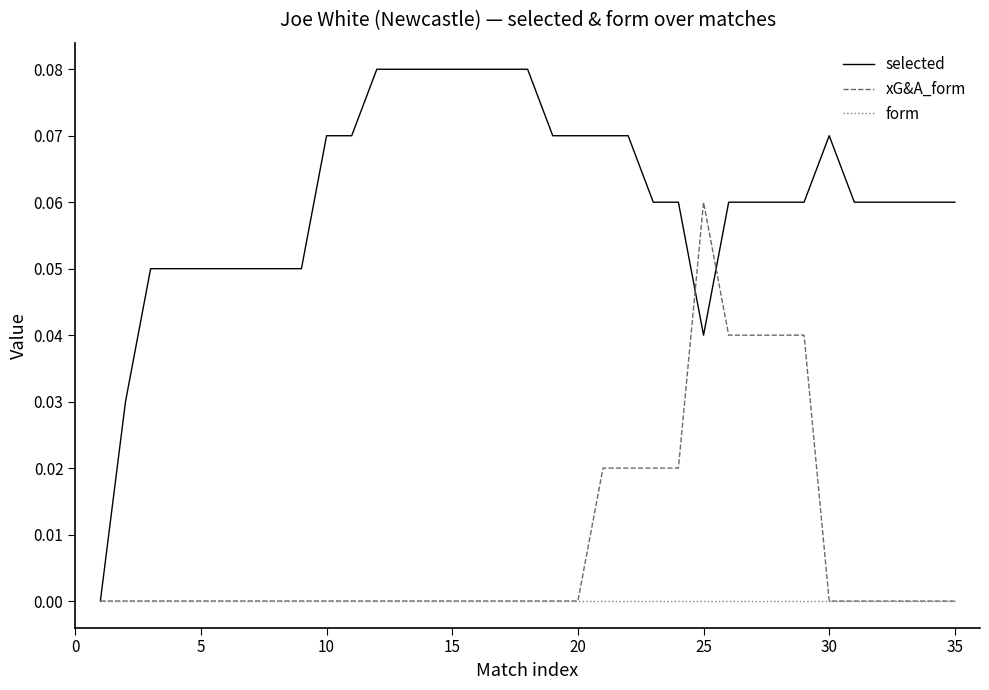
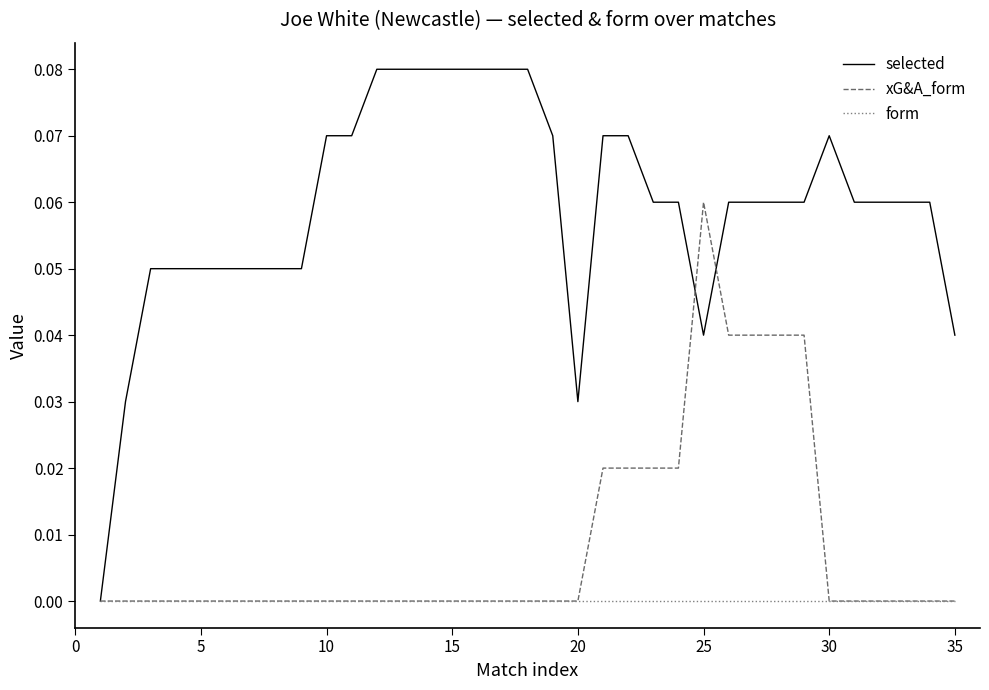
  {
    "selected": {
      "5": 0.05,
      "10": 0.07,
      "15": 0.08,
-     "20": 0.07,
+     "20": 0.03,
      "25": 0.04,
      "30": 0.07,
-     "35": 0.06
+     "35": 0.04
    }
  }
